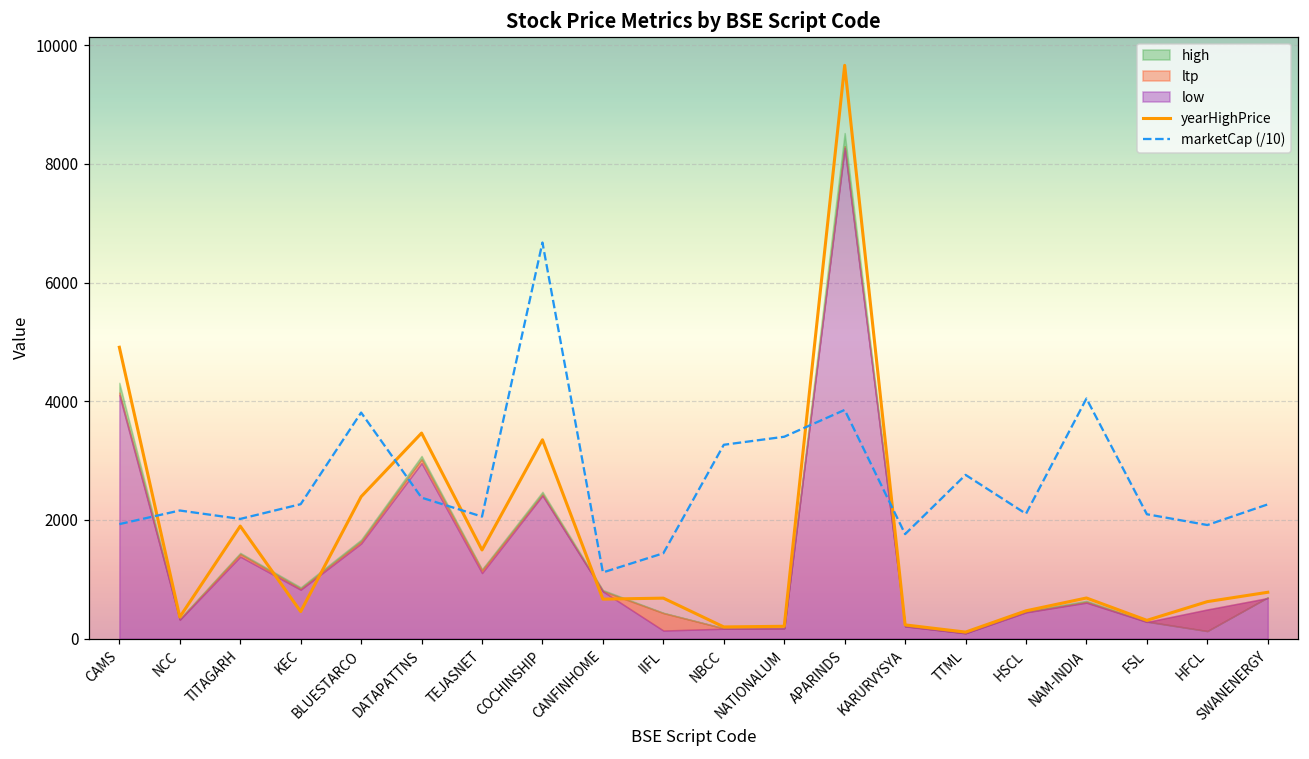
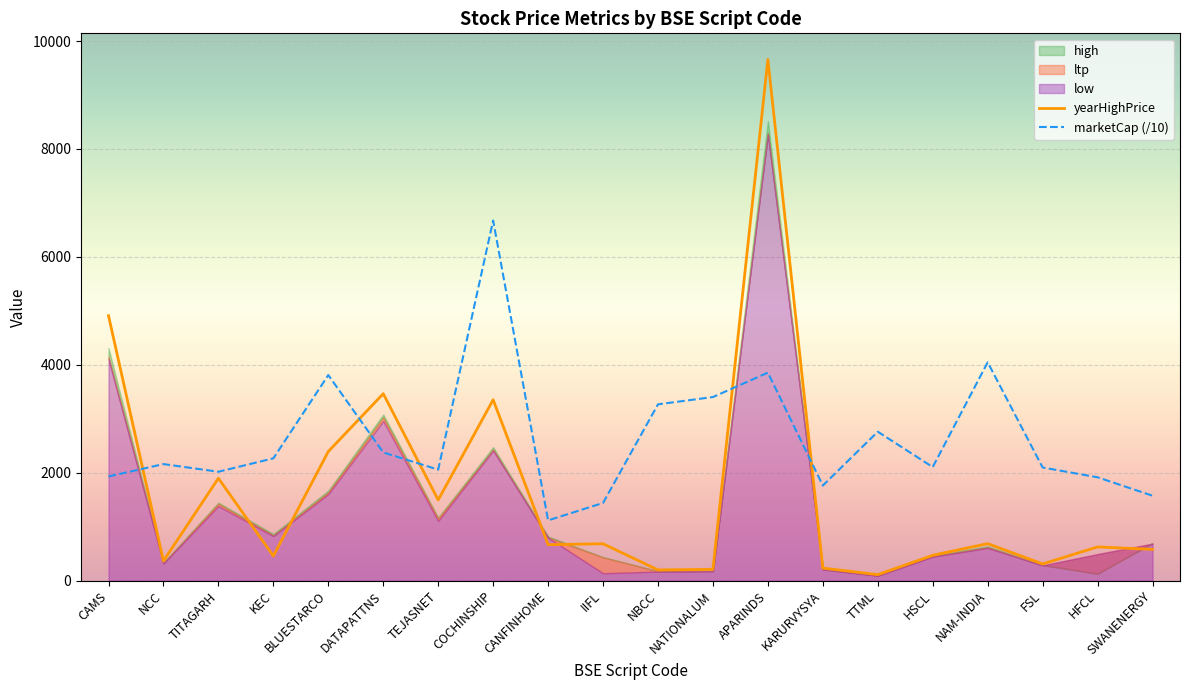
  {
    "yearHighPrice": {
      "CAMS": 4900,
      "TITAGARH": 1900,
      "KEC": 500,
      "BLUESTARCO": 2400,
      "DATAPATTNS": 3500,
      "TEJASNET": 1500,
      "COCHINSHIP": 3400,
      "CANFINHOME": 700,
      "IIFL": 700,
      "APARINDS": 9700,
      "NAM-INDIA": 700,
      "HFCL": 600,
-     "SWANENERGY": 800
+     "SWANENERGY": 600
    },
    "marketCap (/10)": {
      "CAMS": 1900,
      "NCC": 2200,
      "TITAGARH": 2000,
      "KEC": 2300,
      "BLUESTARCO": 3800,
      "DATAPATTNS": 2400,
      "TEJASNET": 2100,
      "COCHINSHIP": 6700,
      "CANFINHOME": 1100,
      "IIFL": 1400,
      "NBCC": 3300,
      "NATIONALUM": 3400,
      "APARINDS": 3900,
      "KARURVYSYA": 1800,
      "TTML": 2800,
      "HSCL": 2100,
      "NAM-INDIA": 4000,
      "FSL": 2100,
      "HFCL": 1900,
-     "SWANENERGY": 2300
+     "SWANENERGY": 1600
    },
    "low": {
      "DATAPATTNS": 3000,
      "IIFL": 100
    }
  }
